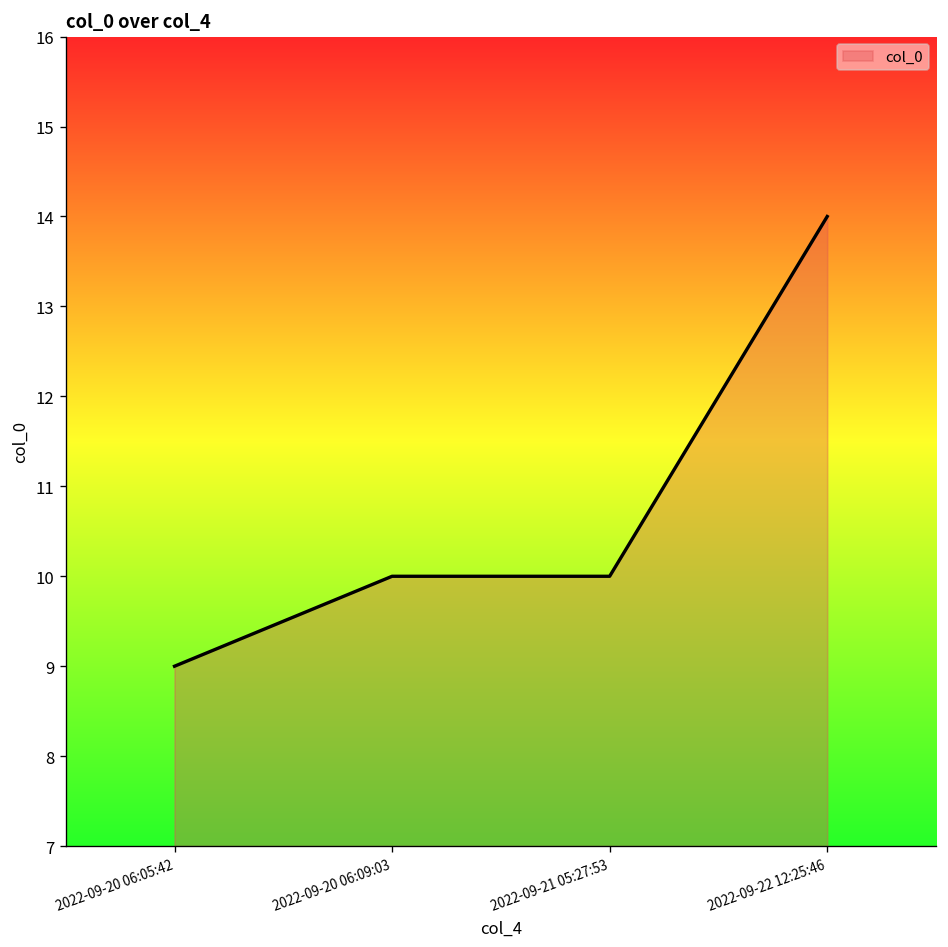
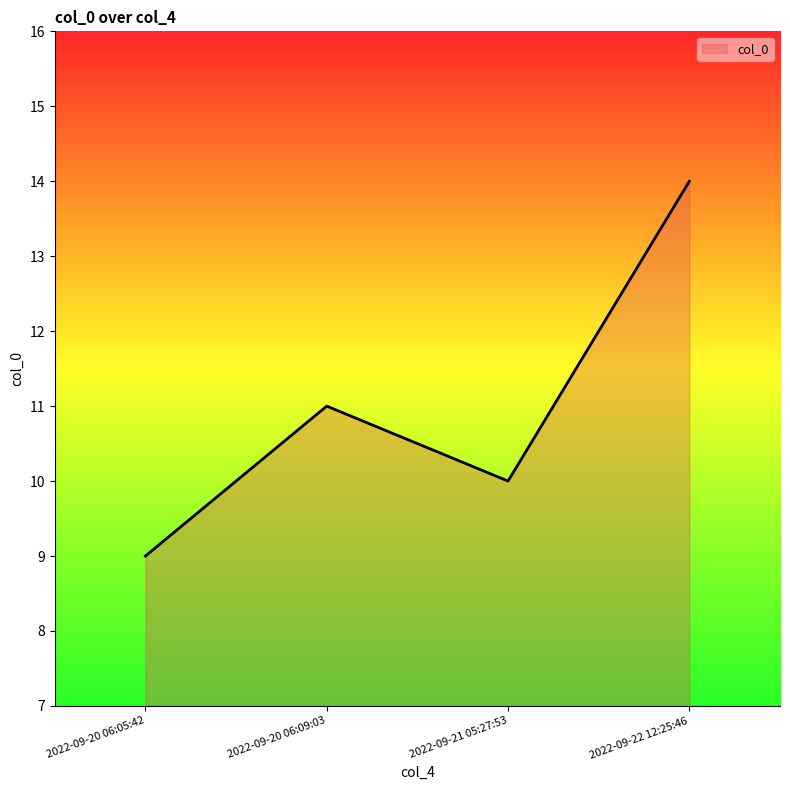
  {
    "2022-09-20 06:05:42": 9,
-   "2022-09-20 06:09:03": 10,
+   "2022-09-20 06:09:03": 11,
    "2022-09-21 05:27:53": 10,
    "2022-09-22 12:25:46": 14
  }
